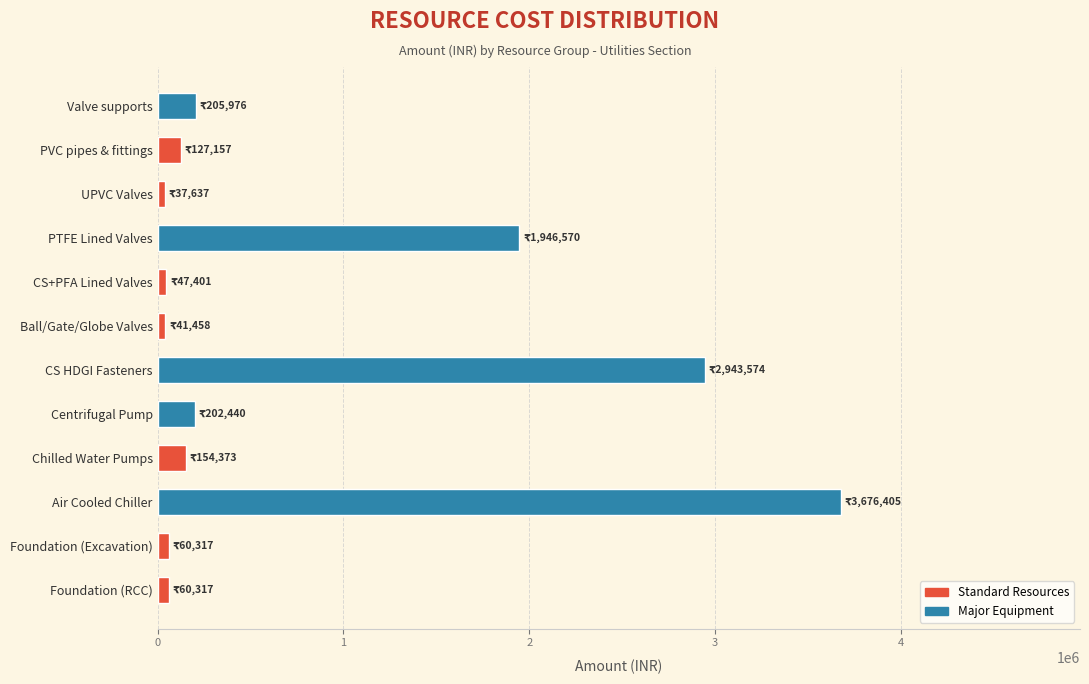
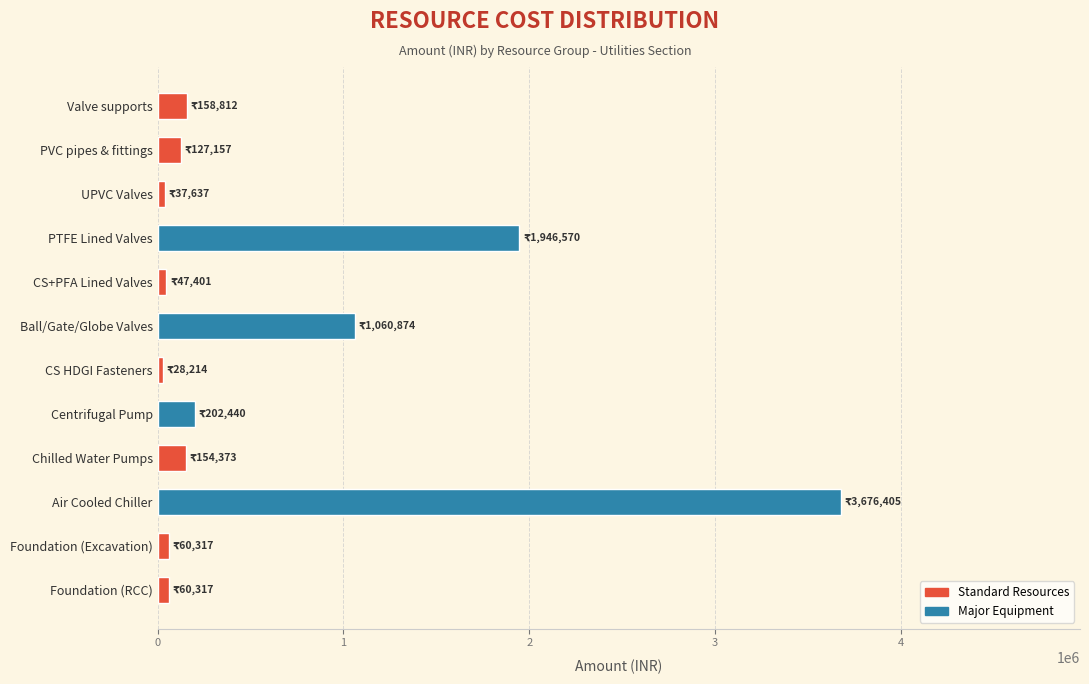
  {
-   "Valve supports": "205,976",
+   "Valve supports": "158,812",
    "PVC pipes & fittings": "127,157",
    "UPVC Valves": "37,637",
    "PTFE Lined Valves": "1,946,570",
    "CS+PFA Lined Valves": "47,401",
-   "Ball/Gate/Globe Valves": "41,458",
-   "CS HDGI Fasteners": "2,943,574",
+   "Ball/Gate/Globe Valves": "1,060,874",
+   "CS HDGI Fasteners": "28,214",
    "Centrifugal Pump": "202,440",
    "Chilled Water Pumps": "154,373",
    "Air Cooled Chiller": "3,676,405",
    "Foundation (Excavation)": "60,317",
    "Foundation (RCC)": "60,317"
  }
